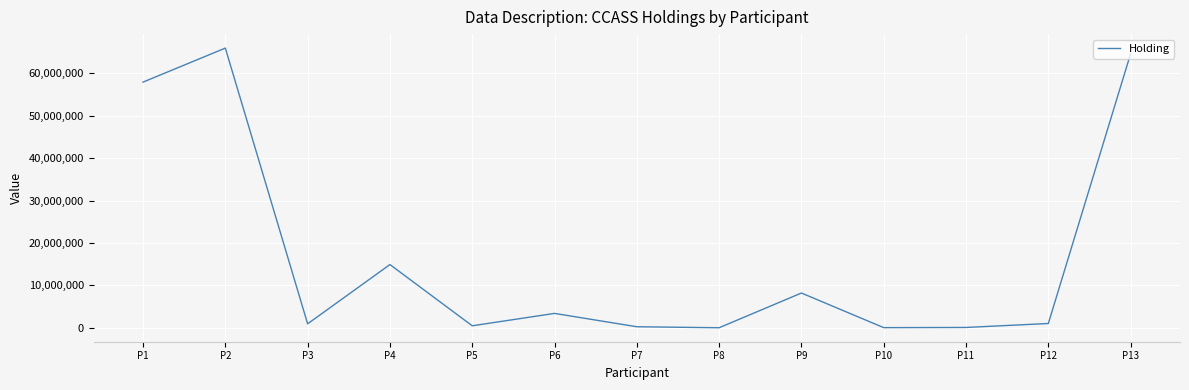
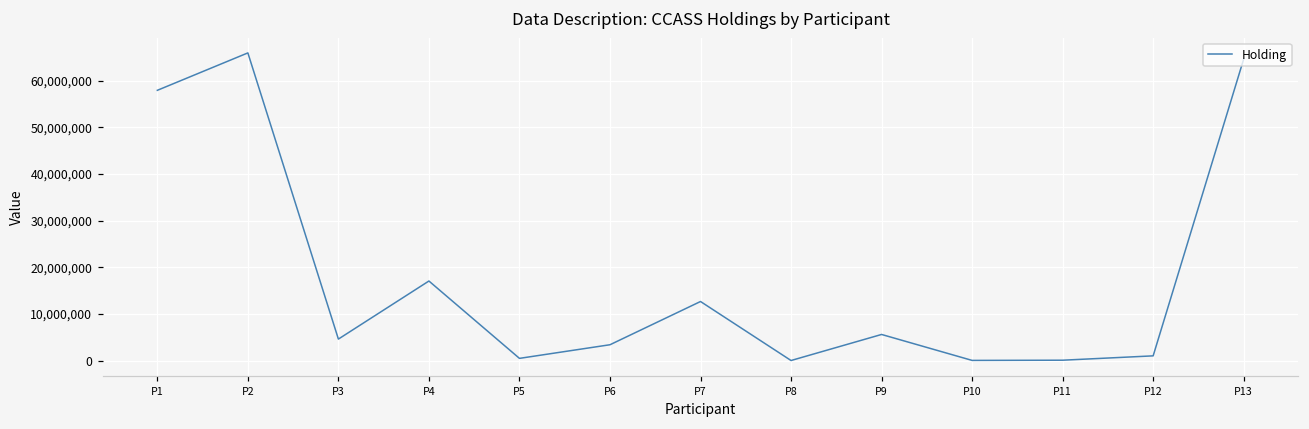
  {
    "P1": "58,000,000",
    "P2": "66,000,000",
-   "P3": "1,000,000",
-   "P4": "15,000,000",
+   "P3": "5,000,000",
+   "P4": "17,000,000",
    "P5": "0",
    "P6": "3,000,000",
-   "P7": "0",
+   "P7": "13,000,000",
    "P8": "0",
-   "P9": "8,000,000",
+   "P9": "6,000,000",
    "P10": "0",
    "P11": "0",
    "P12": "1,000,000"
  }
